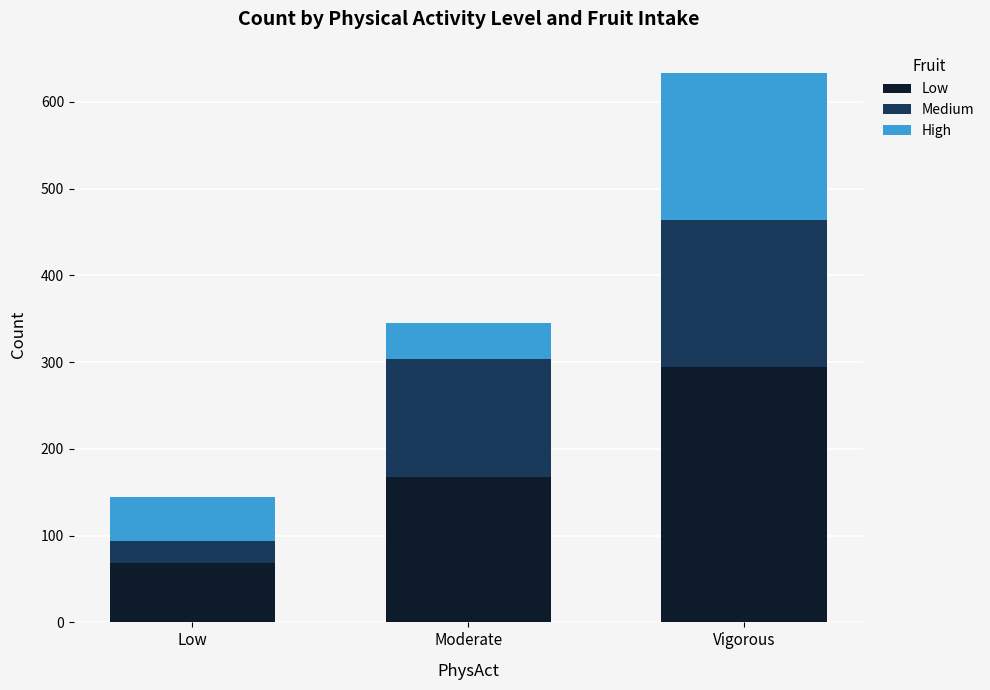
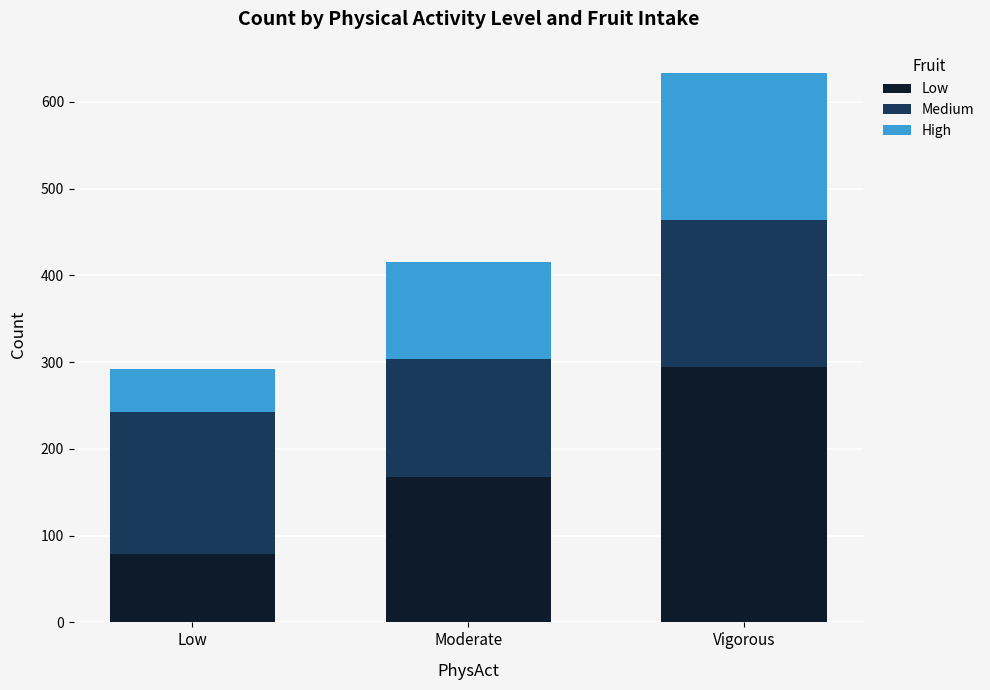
  {
    "Low": {
-     "Low": 70,
+     "Low": 80,
      "Moderate": 170,
      "Vigorous": 290
    },
    "Medium": {
-     "Low": 30,
+     "Low": 160,
      "Moderate": 140,
      "Vigorous": 170
    },
    "High": {
      "Low": 50,
-     "Moderate": 40,
+     "Moderate": 110,
      "Vigorous": 170
    }
  }
